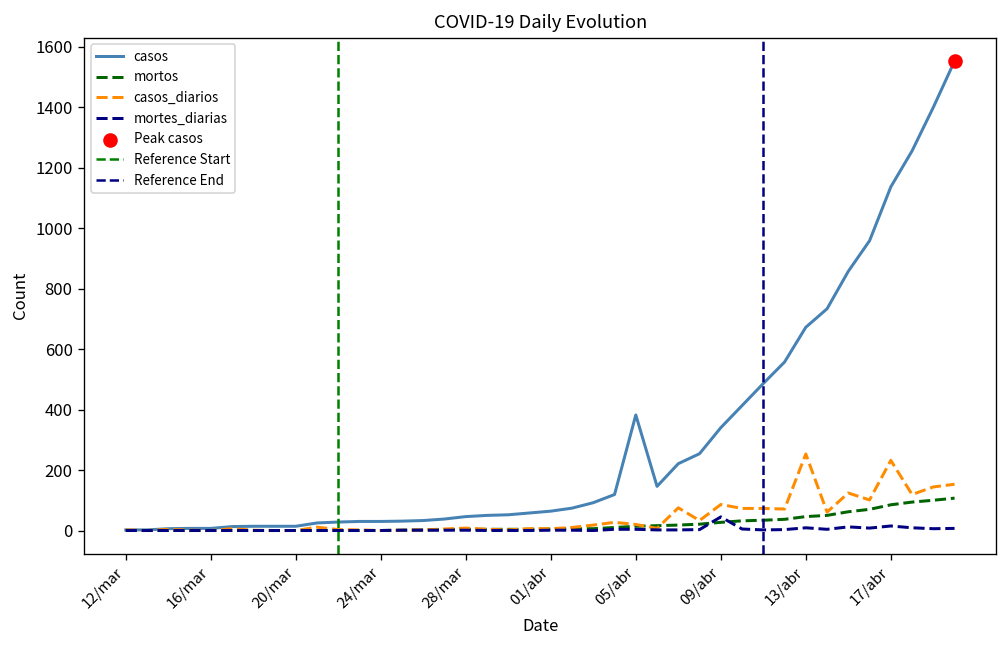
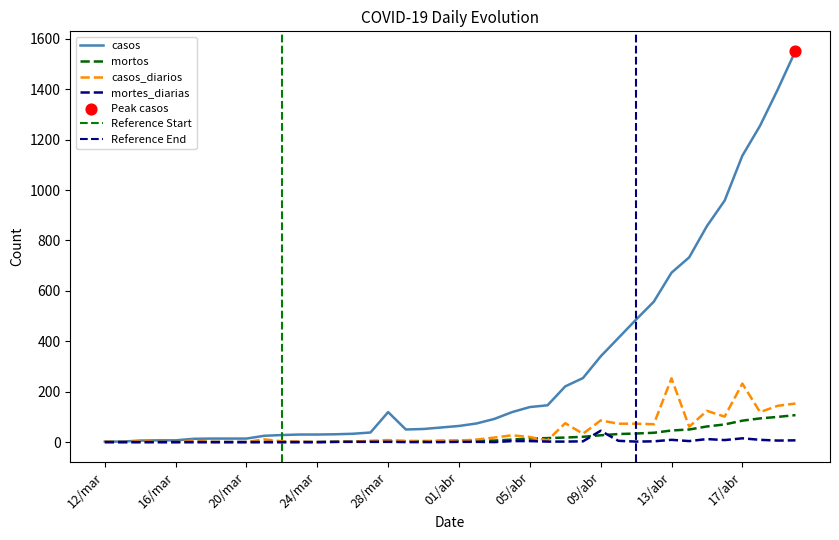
  {
    "casos": {
      "20/mar": 10,
      "24/mar": 30,
-     "28/mar": 50,
+     "28/mar": 120,
      "01/abr": 60,
-     "05/abr": 380,
+     "05/abr": 140,
      "09/abr": 340,
      "13/abr": 670,
      "17/abr": 1140
    },
    "mortos": {
      "09/abr": 30,
      "13/abr": 50,
      "17/abr": 90
    },
    "casos_diarios": {
      "09/abr": 90,
      "13/abr": 250,
      "17/abr": 230
    },
    "mortes_diarias": {
      "09/abr": 50,
      "13/abr": 10,
      "17/abr": 20
    }
  }
